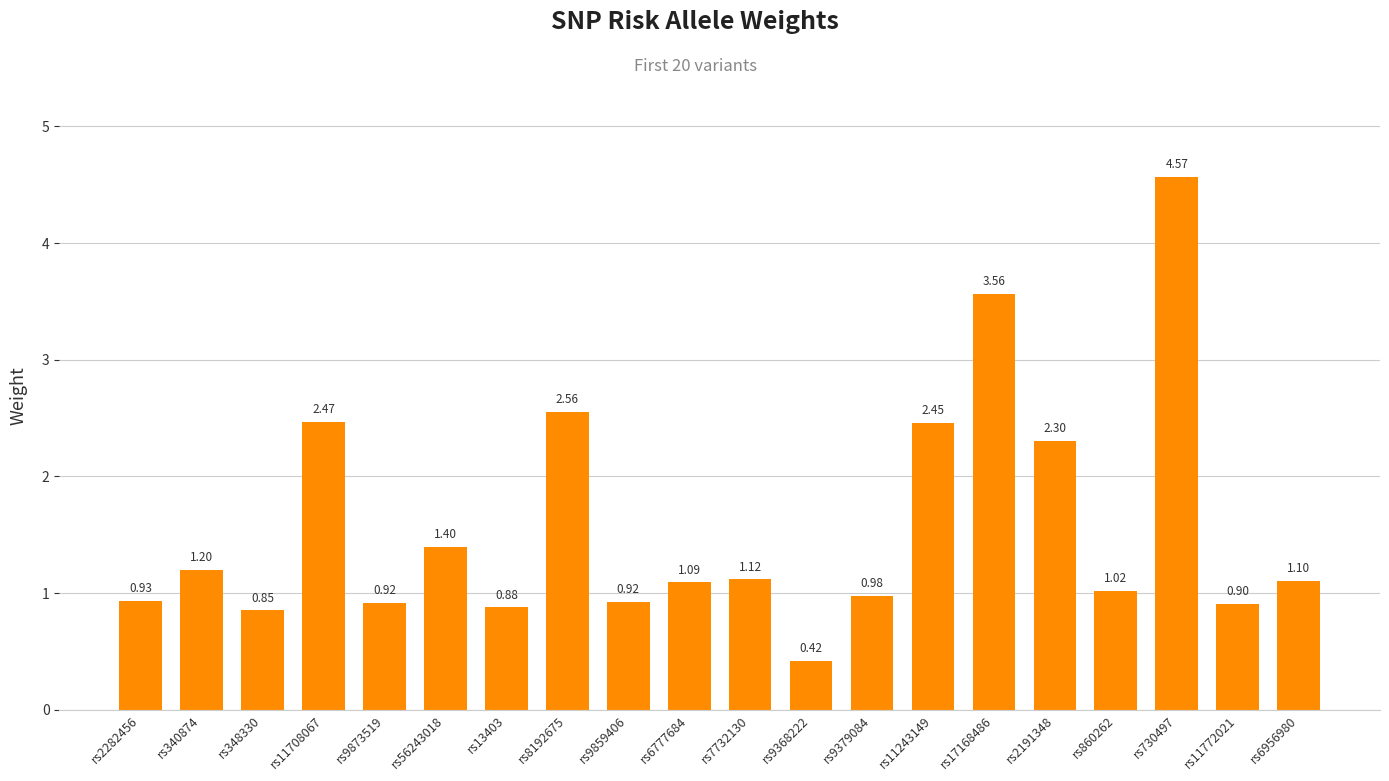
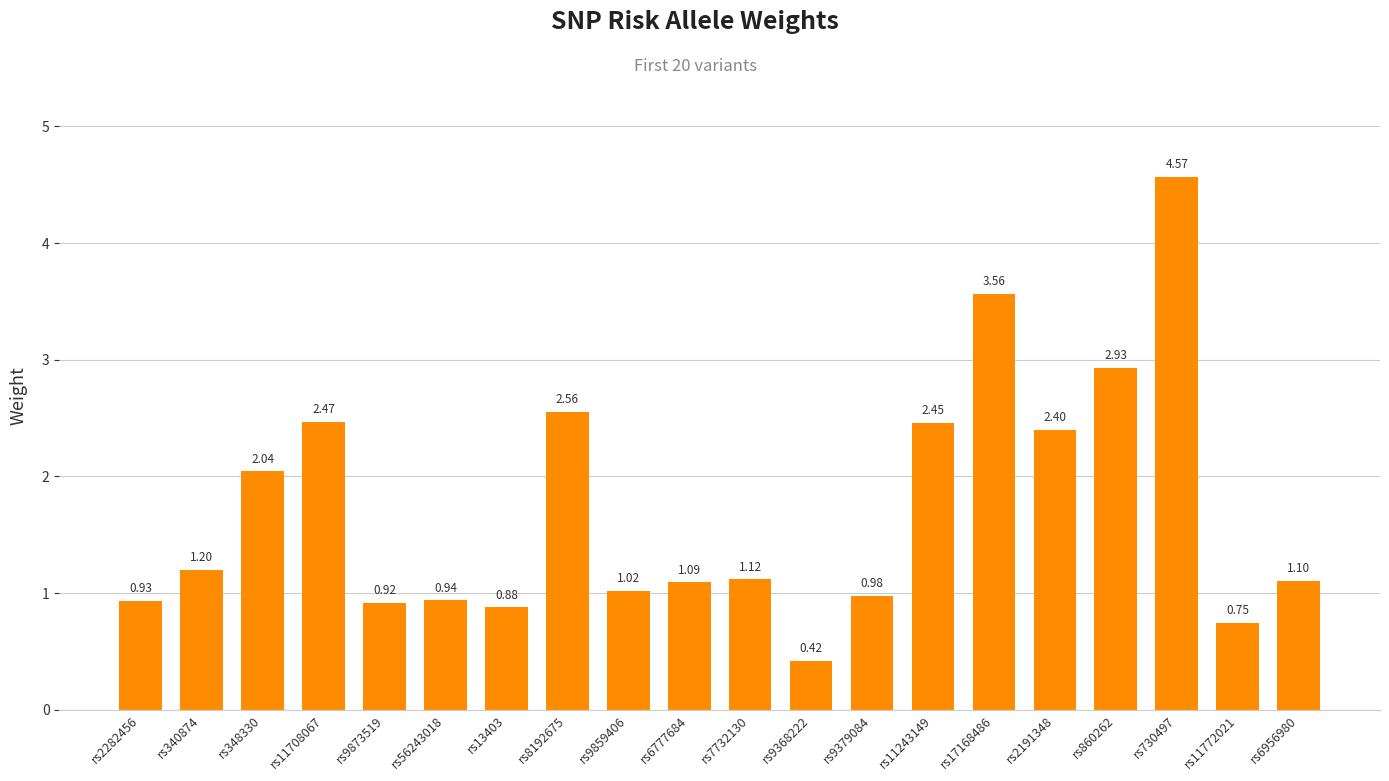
  {
    "rs2282456": 0.93,
    "rs340874": 1.20,
-   "rs348330": 0.85,
+   "rs348330": 2.04,
    "rs11708067": 2.47,
    "rs9873519": 0.92,
-   "rs56243018": 1.40,
+   "rs56243018": 0.94,
    "rs13403": 0.88,
    "rs8192675": 2.56,
-   "rs9859406": 0.92,
+   "rs9859406": 1.02,
    "rs6777684": 1.09,
    "rs7732130": 1.12,
    "rs9368222": 0.42,
    "rs9379084": 0.98,
    "rs11243149": 2.45,
    "rs17168486": 3.56,
-   "rs2191348": 2.30,
-   "rs860262": 1.02,
+   "rs2191348": 2.40,
+   "rs860262": 2.93,
    "rs730497": 4.57,
-   "rs11772021": 0.90,
+   "rs11772021": 0.75,
    "rs6956980": 1.10
  }
